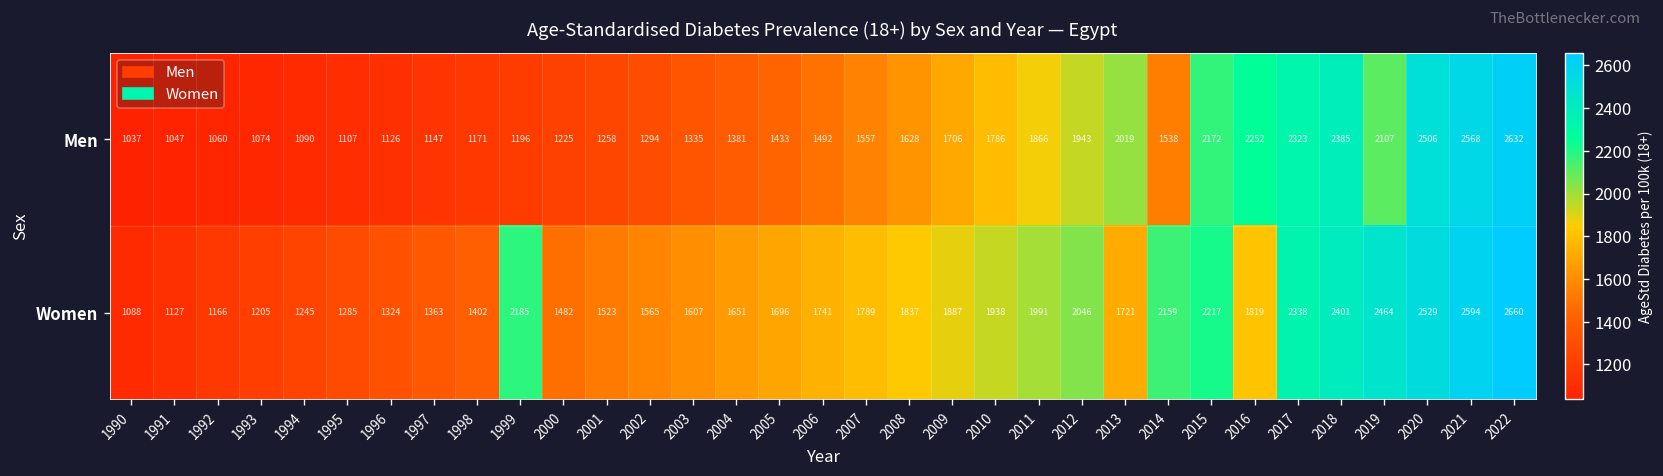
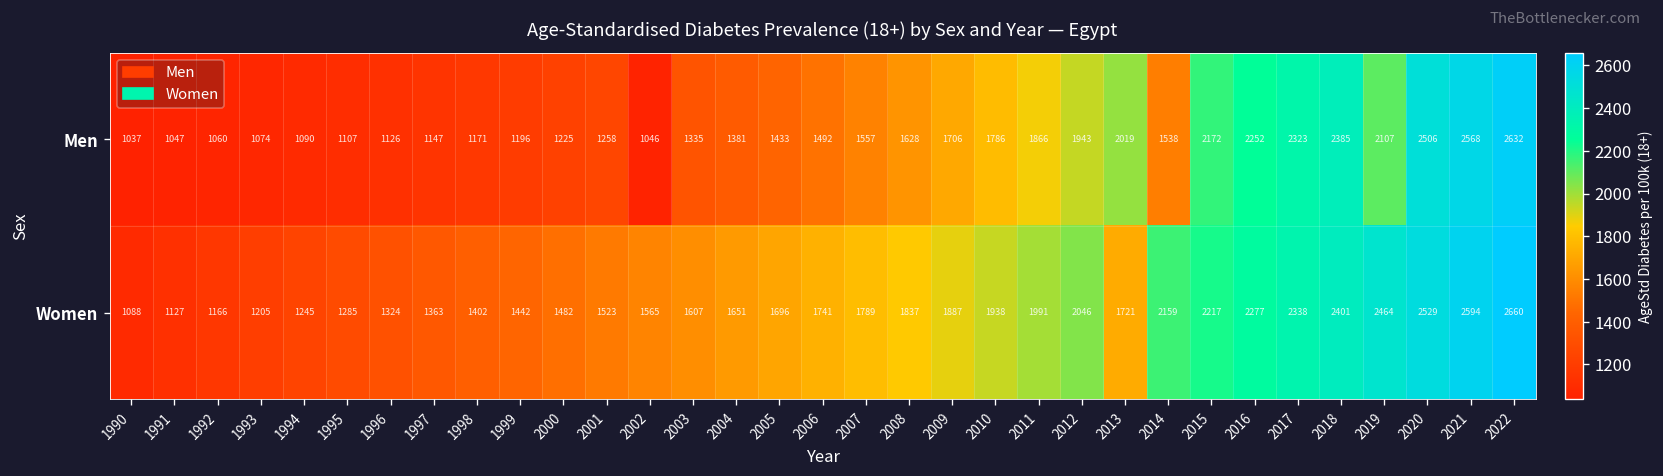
  {
    "Men": {
      "1990": 1037,
      "1991": 1047,
      "1992": 1060,
      "1993": 1074,
      "1994": 1090,
      "1995": 1107,
      "1996": 1126,
      "1997": 1147,
      "1998": 1171,
      "1999": 1196,
      "2000": 1225,
      "2001": 1258,
-     "2002": 1294,
+     "2002": 1046,
      "2003": 1335,
      "2004": 1381,
      "2005": 1433,
      "2006": 1492,
      "2007": 1557,
      "2008": 1628,
      "2009": 1706,
      "2010": 1786,
      "2011": 1866,
      "2012": 1943,
      "2013": 2019,
      "2014": 1538,
      "2015": 2172,
      "2016": 2252,
      "2017": 2323,
      "2018": 2385,
      "2019": 2107,
      "2020": 2506,
      "2021": 2568,
      "2022": 2632
    },
    "Women": {
      "1990": 1088,
      "1991": 1127,
      "1992": 1166,
      "1993": 1205,
      "1994": 1245,
      "1995": 1285,
      "1996": 1324,
      "1997": 1363,
      "1998": 1402,
-     "1999": 2185,
+     "1999": 1442,
      "2000": 1482,
      "2001": 1523,
      "2002": 1565,
      "2003": 1607,
      "2004": 1651,
      "2005": 1696,
      "2006": 1741,
      "2007": 1789,
      "2008": 1837,
      "2009": 1887,
      "2010": 1938,
      "2011": 1991,
      "2012": 2046,
      "2013": 1721,
      "2014": 2159,
      "2015": 2217,
-     "2016": 1819,
+     "2016": 2277,
      "2017": 2338,
      "2018": 2401,
      "2019": 2464,
      "2020": 2529,
      "2021": 2594,
      "2022": 2660
    }
  }
